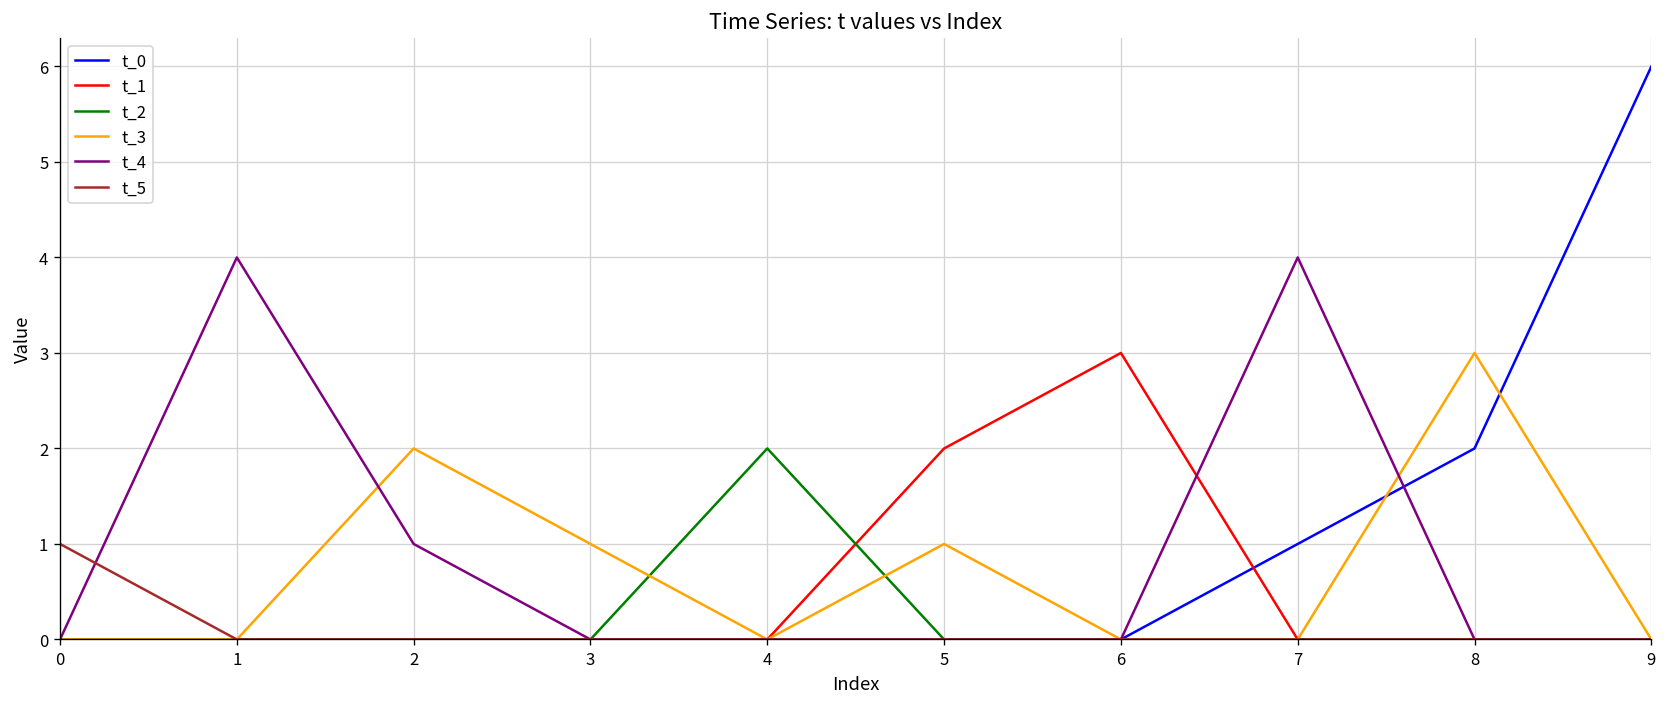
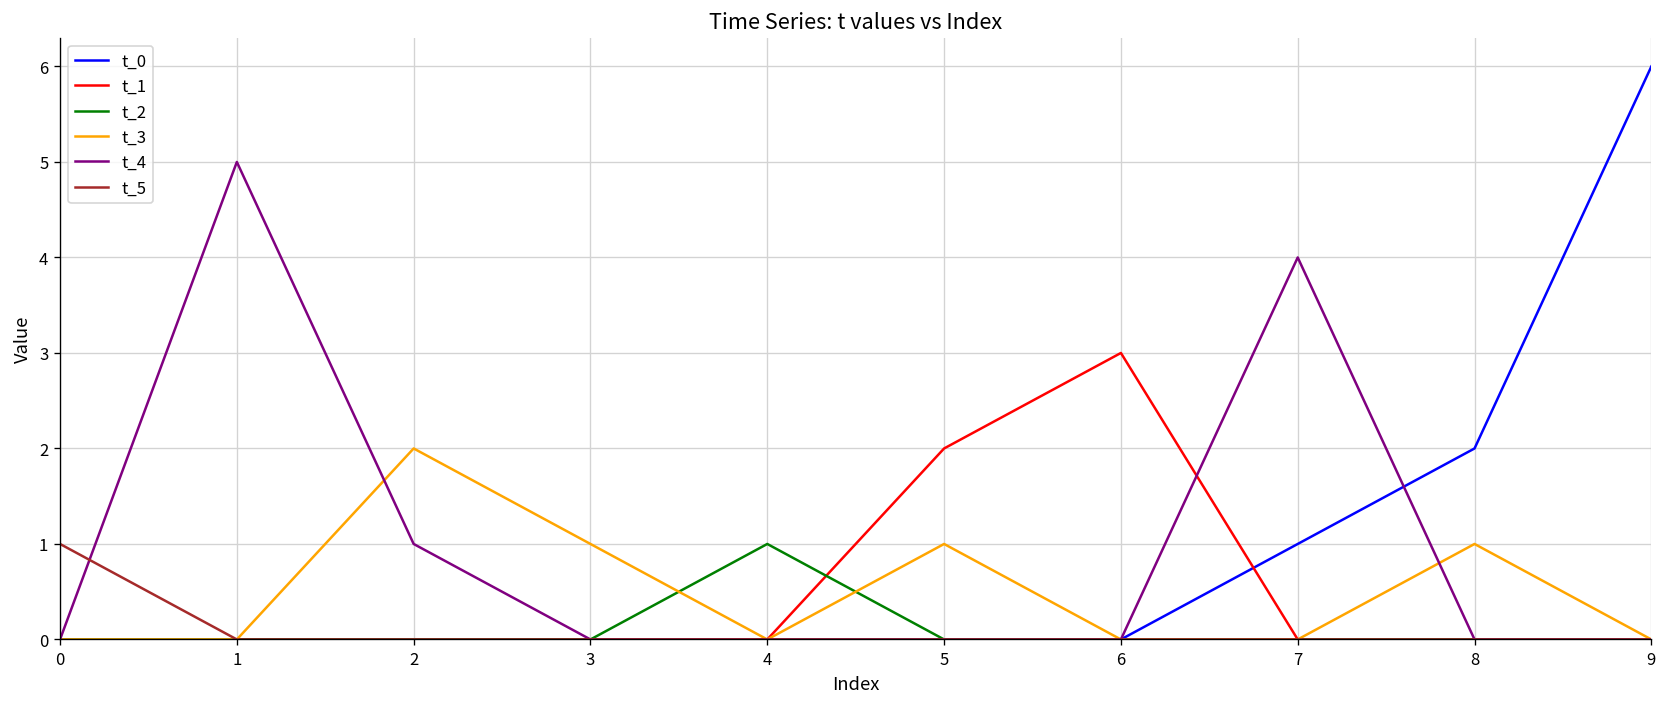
  {
    "t_0": {
      "7": 1,
      "8": 2,
      "9": 6
    },
    "t_1": {
      "5": 2,
      "6": 3
    },
    "t_2": {
-     "4": 2
+     "4": 1
    },
    "t_3": {
      "2": 2,
      "3": 1,
      "5": 1,
-     "8": 3
+     "8": 1
    },
    "t_4": {
-     "1": 4,
+     "1": 5,
      "2": 1,
      "7": 4
    },
    "t_5": {
      "0": 1
    }
  }
